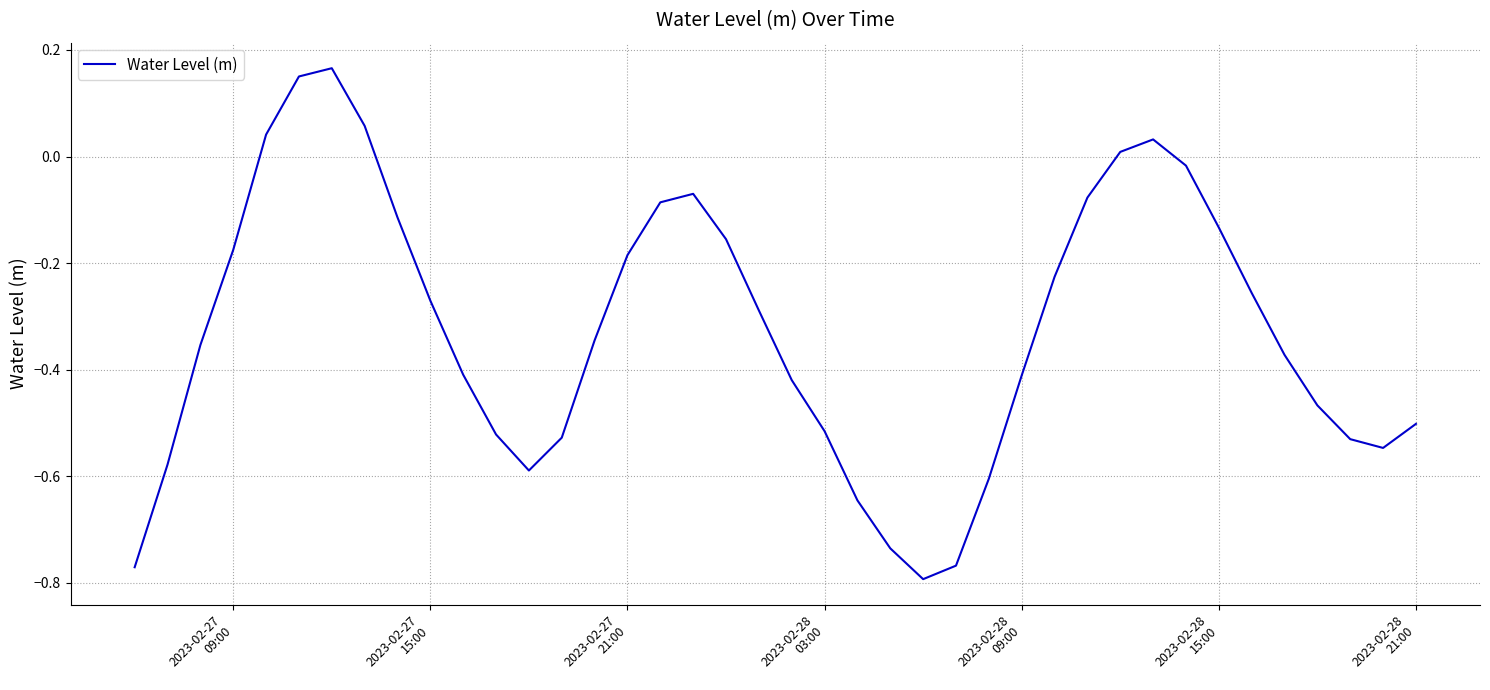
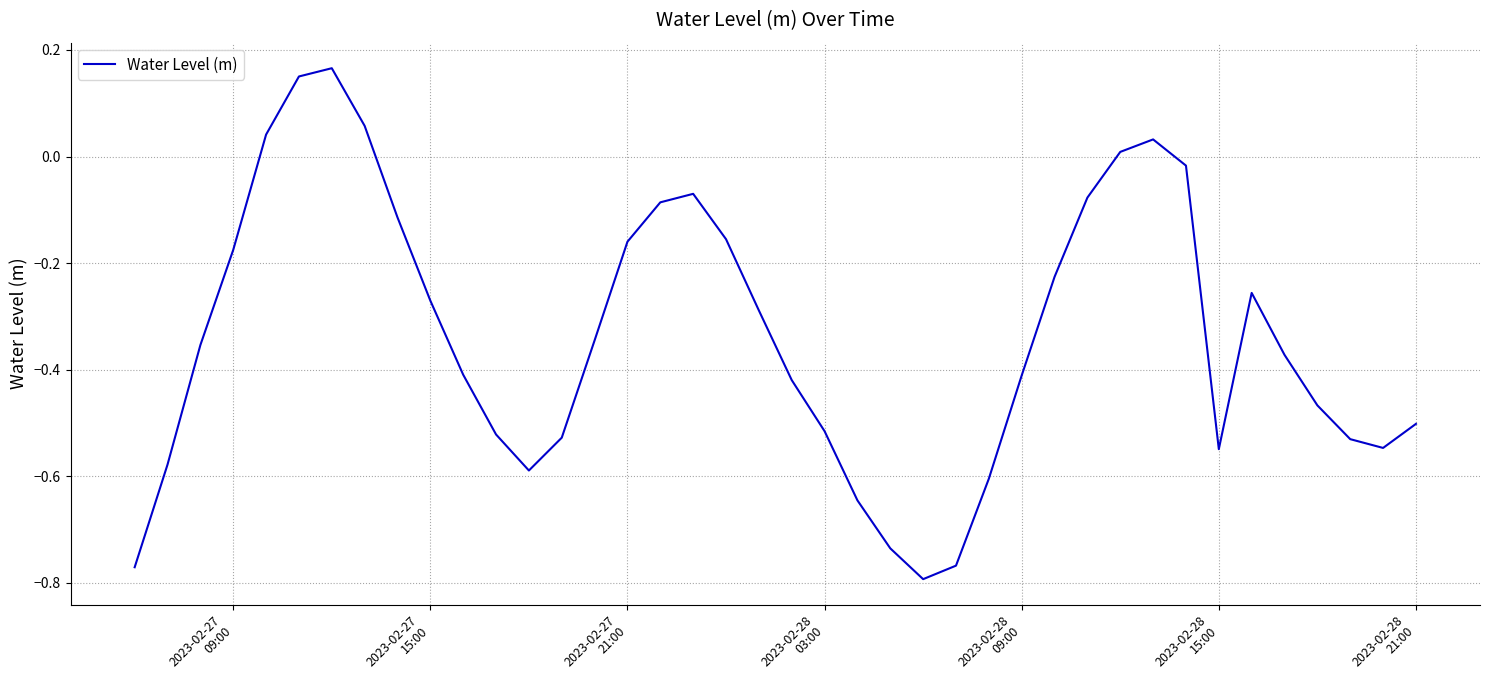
  {
    "2023-02-27 09:00": -0.18,
    "2023-02-27 15:00": -0.27,
-   "2023-02-27 21:00": -0.19,
+   "2023-02-27 21:00": -0.16,
    "2023-02-28 03:00": -0.52,
    "2023-02-28 09:00": -0.41,
-   "2023-02-28 15:00": -0.13,
+   "2023-02-28 15:00": -0.55,
    "2023-02-28 21:00": -0.50
  }
